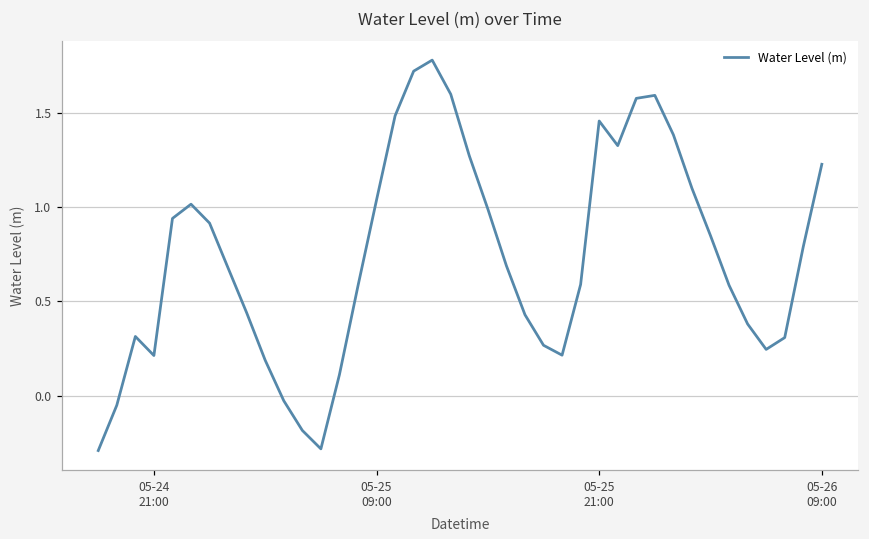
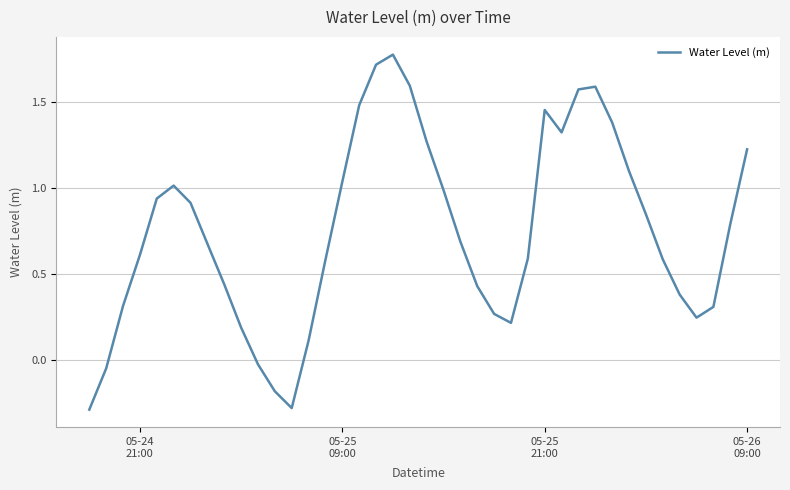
  {
-   "05-24 21:00": 0.21,
+   "05-24 21:00": 0.61,
    "05-25 09:00": 1.04,
    "05-25 21:00": 1.46,
    "05-26 09:00": 1.23
  }
